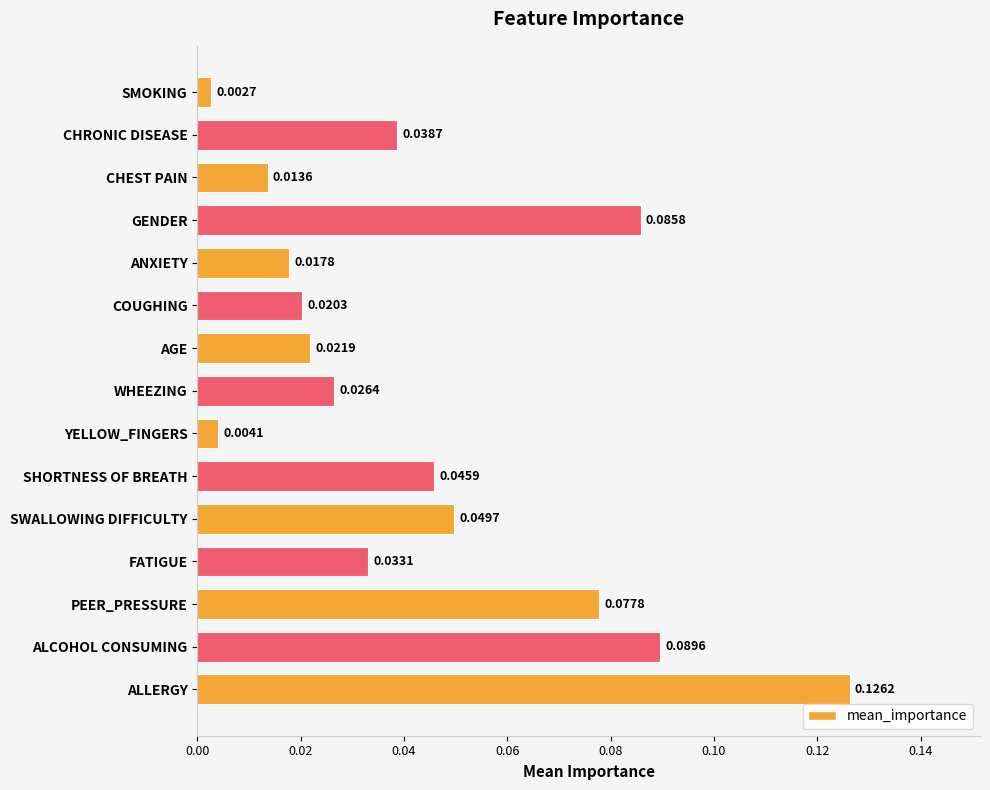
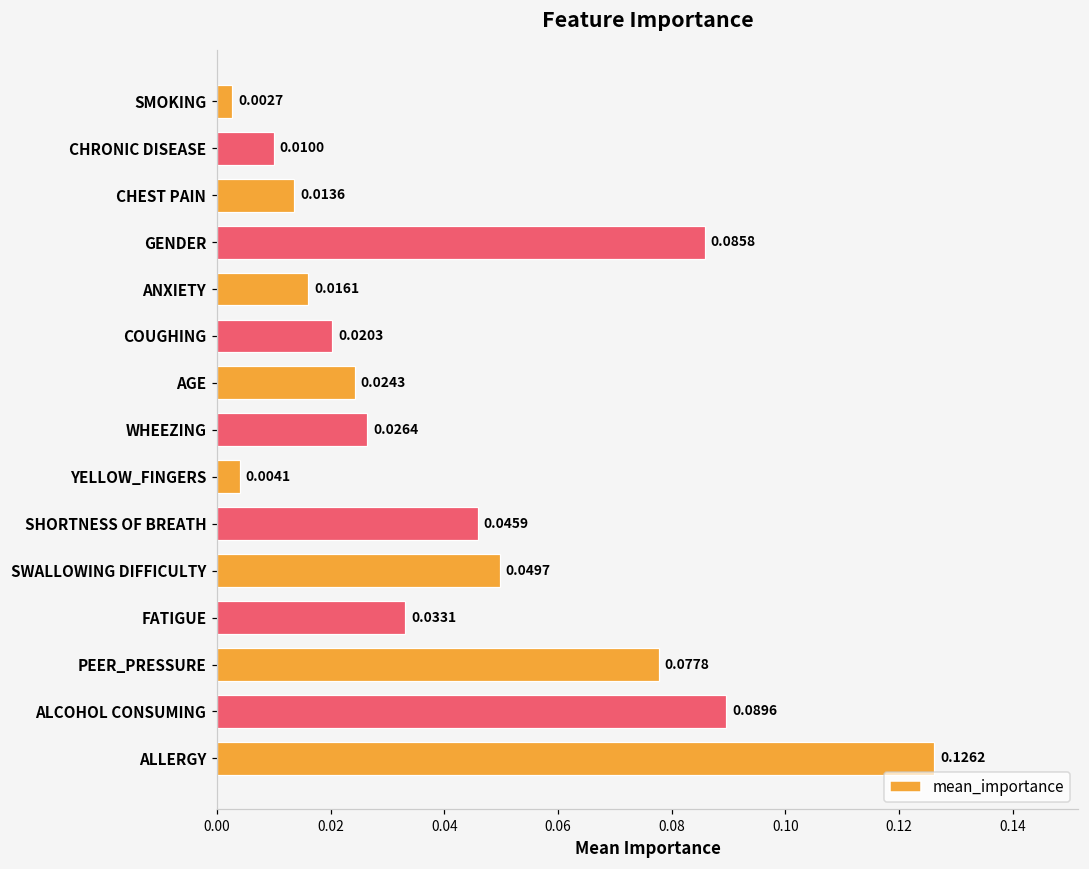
  {
    "SMOKING": 0.0027,
-   "CHRONIC DISEASE": 0.0387,
+   "CHRONIC DISEASE": 0.0100,
    "CHEST PAIN": 0.0136,
    "GENDER": 0.0858,
-   "ANXIETY": 0.0178,
+   "ANXIETY": 0.0161,
    "COUGHING": 0.0203,
-   "AGE": 0.0219,
+   "AGE": 0.0243,
    "WHEEZING": 0.0264,
    "YELLOW_FINGERS": 0.0041,
    "SHORTNESS OF BREATH": 0.0459,
    "SWALLOWING DIFFICULTY": 0.0497,
    "FATIGUE": 0.0331,
    "PEER_PRESSURE": 0.0778,
    "ALCOHOL CONSUMING": 0.0896,
    "ALLERGY": 0.1262
  }
